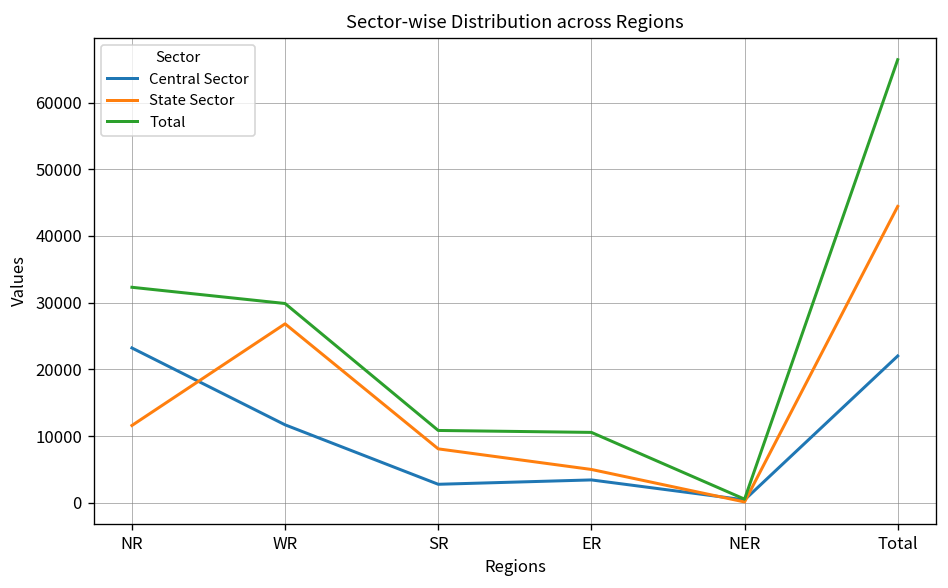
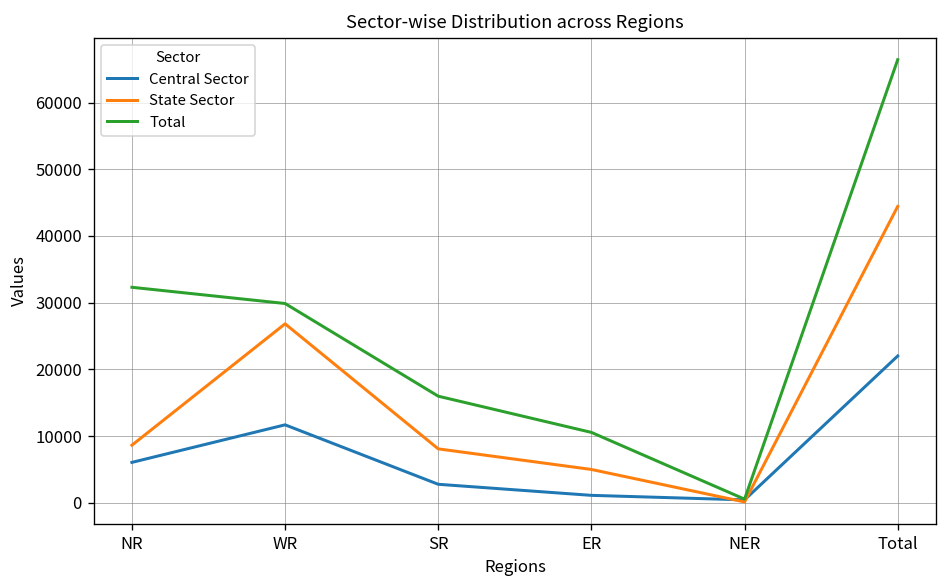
  {
    "Central Sector": {
-     "NR": 23000,
+     "NR": 6000,
      "WR": 12000,
      "SR": 3000,
-     "ER": 3000,
+     "ER": 1000,
      "Total": 22000
    },
    "State Sector": {
-     "NR": 12000,
+     "NR": 9000,
      "WR": 27000,
      "SR": 8000,
      "ER": 5000,
      "Total": 44000
    },
    "Total": {
      "NR": 32000,
      "WR": 30000,
-     "SR": 11000,
+     "SR": 16000,
      "ER": 11000,
      "Total": 66000
    }
  }
